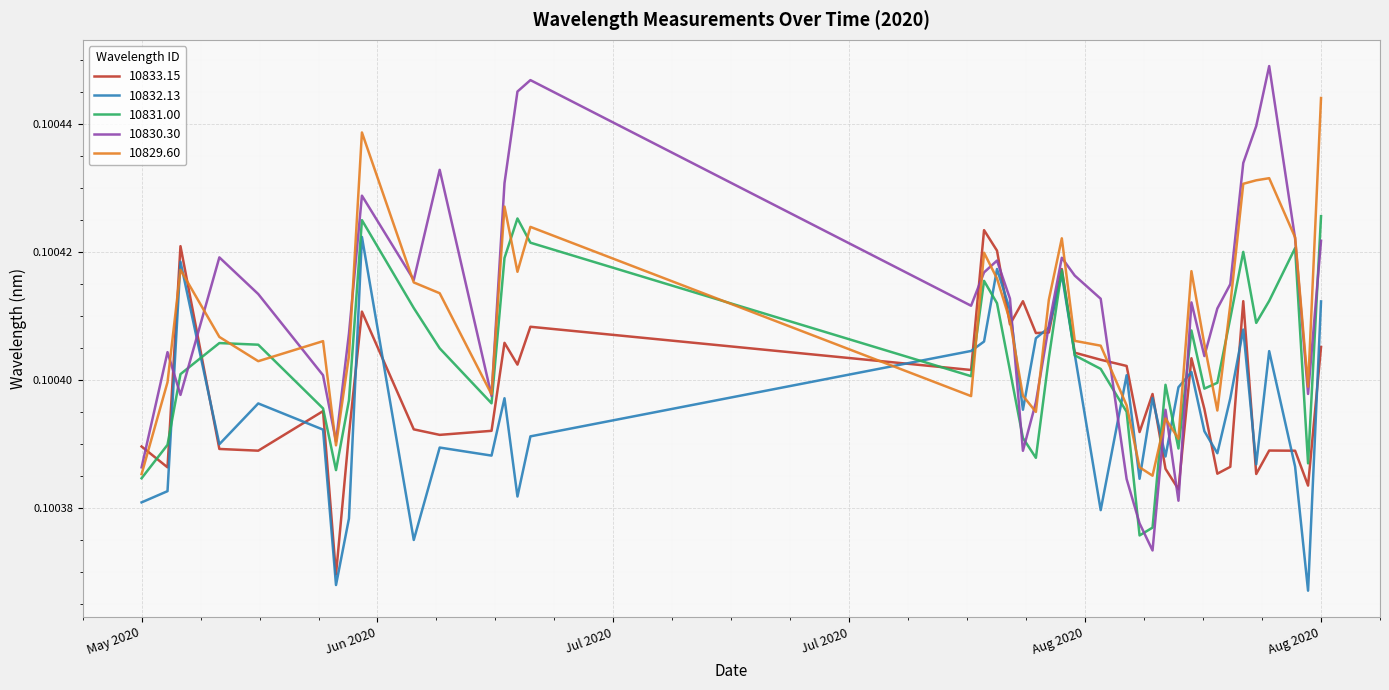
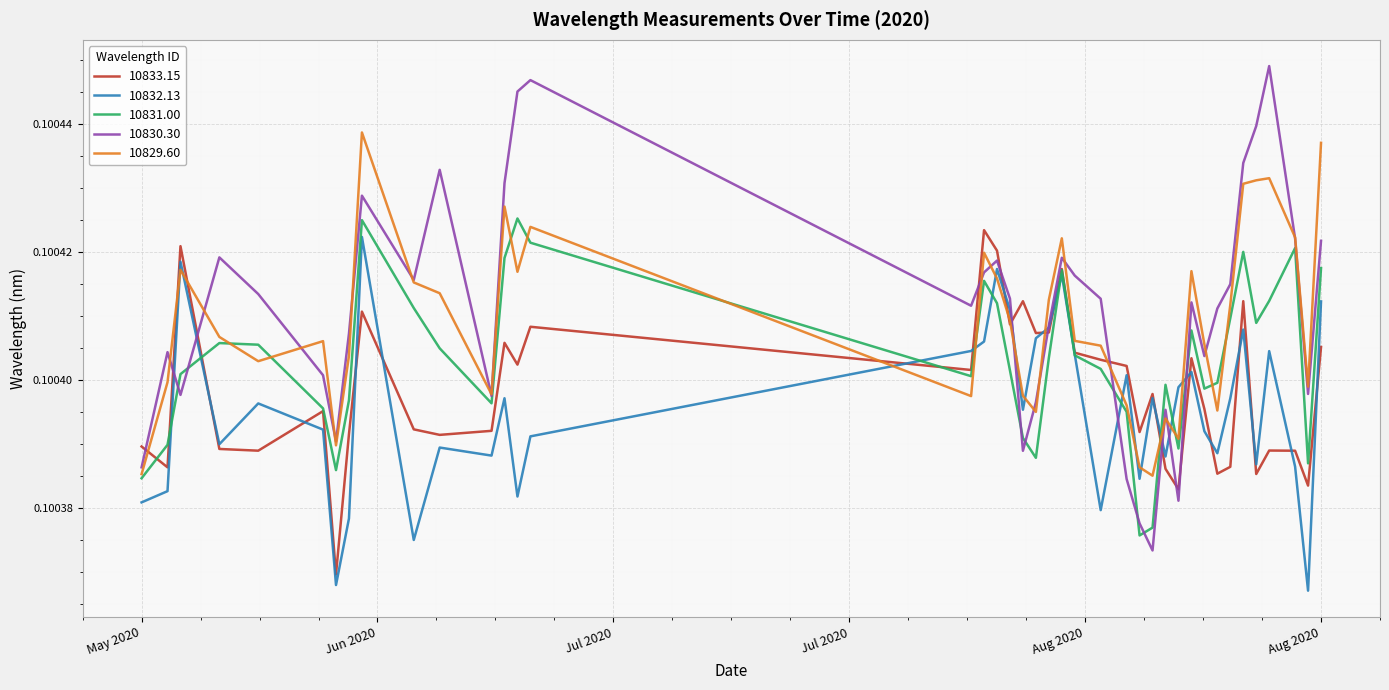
  {
    "10833.15": {
      "May 2020": 0.100390,
      "Aug 2020": 0.100405
    },
    "10832.13": {
      "May 2020": 0.100381,
      "Aug 2020": 0.100412
    },
    "10831.00": {
      "May 2020": 0.100385,
-     "Aug 2020": 0.100426
+     "Aug 2020": 0.100418
    },
    "10830.30": {
      "May 2020": 0.100386,
      "Aug 2020": 0.100422
    },
    "10829.60": {
      "May 2020": 0.100385,
-     "Aug 2020": 0.100444
+     "Aug 2020": 0.100437
    }
  }
